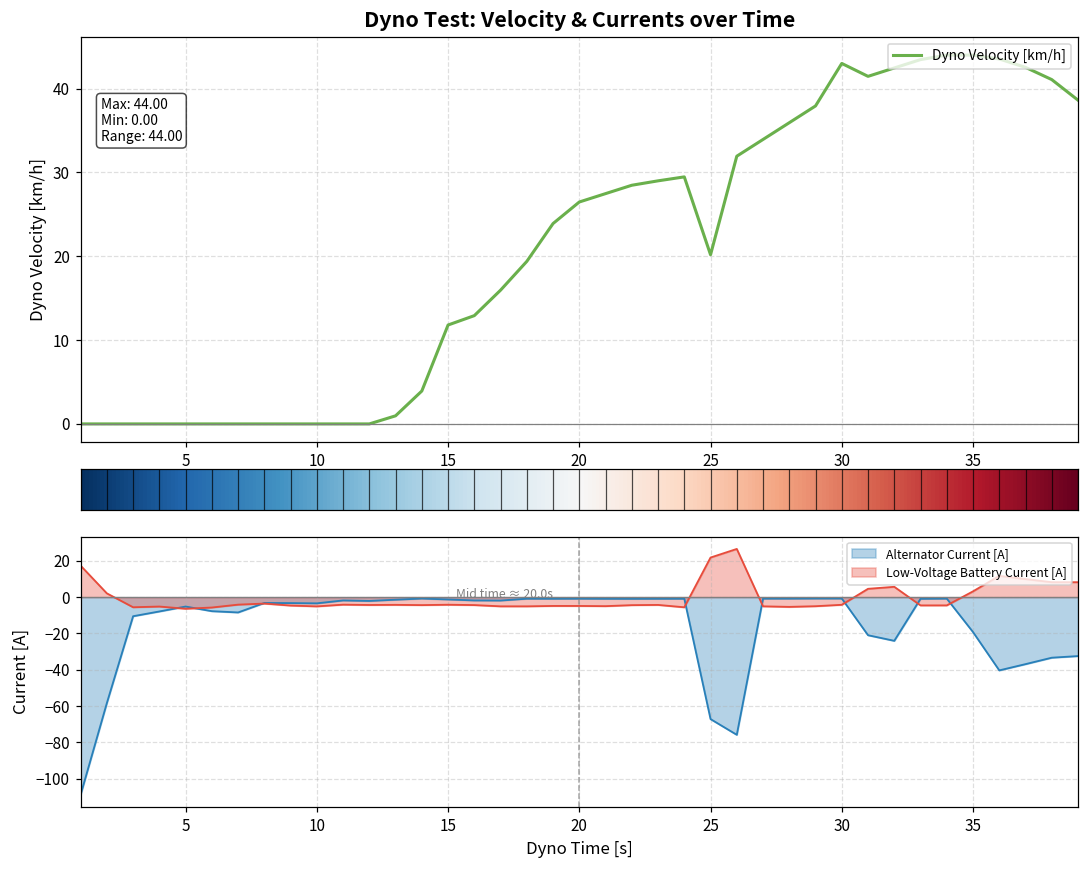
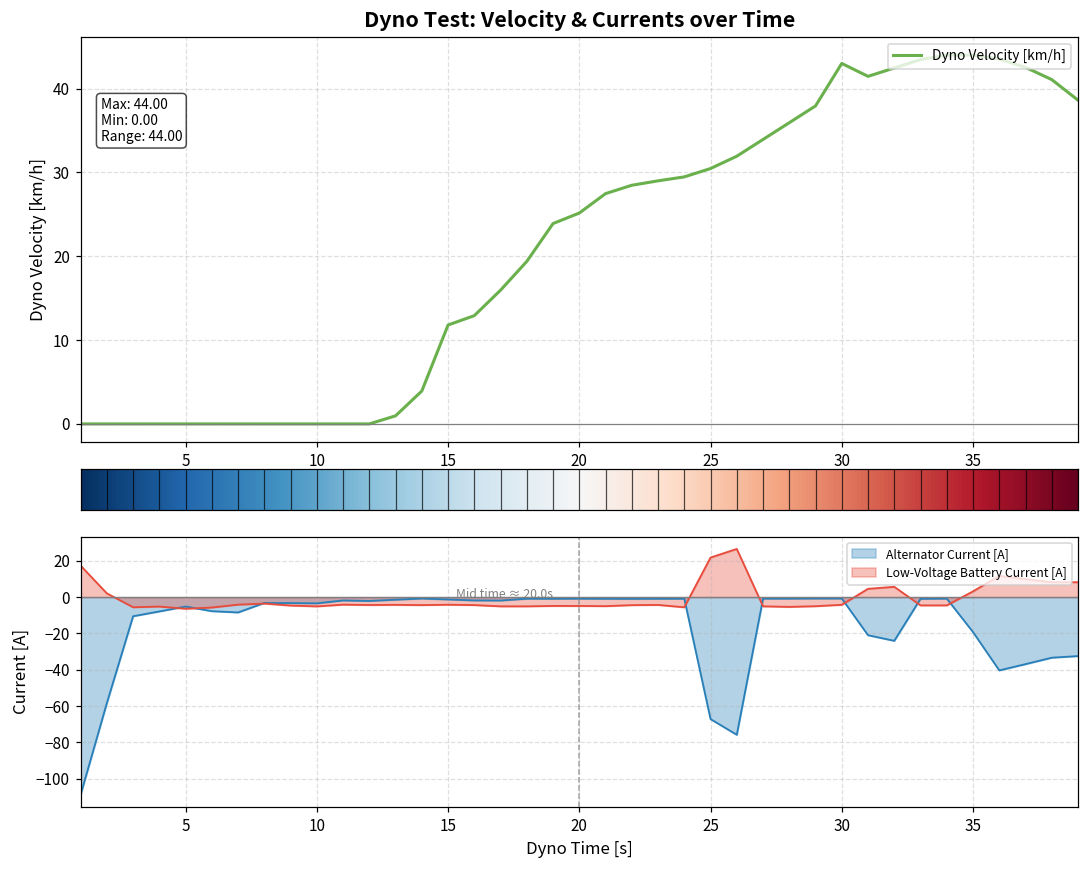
  {
    "Dyno Test: Velocity & Currents over Time": {
      "5": 0,
      "10": 0,
      "15": 12,
-     "20": 26,
-     "25": 20,
+     "20": 25,
+     "25": 30,
      "30": 43
    }
  }
